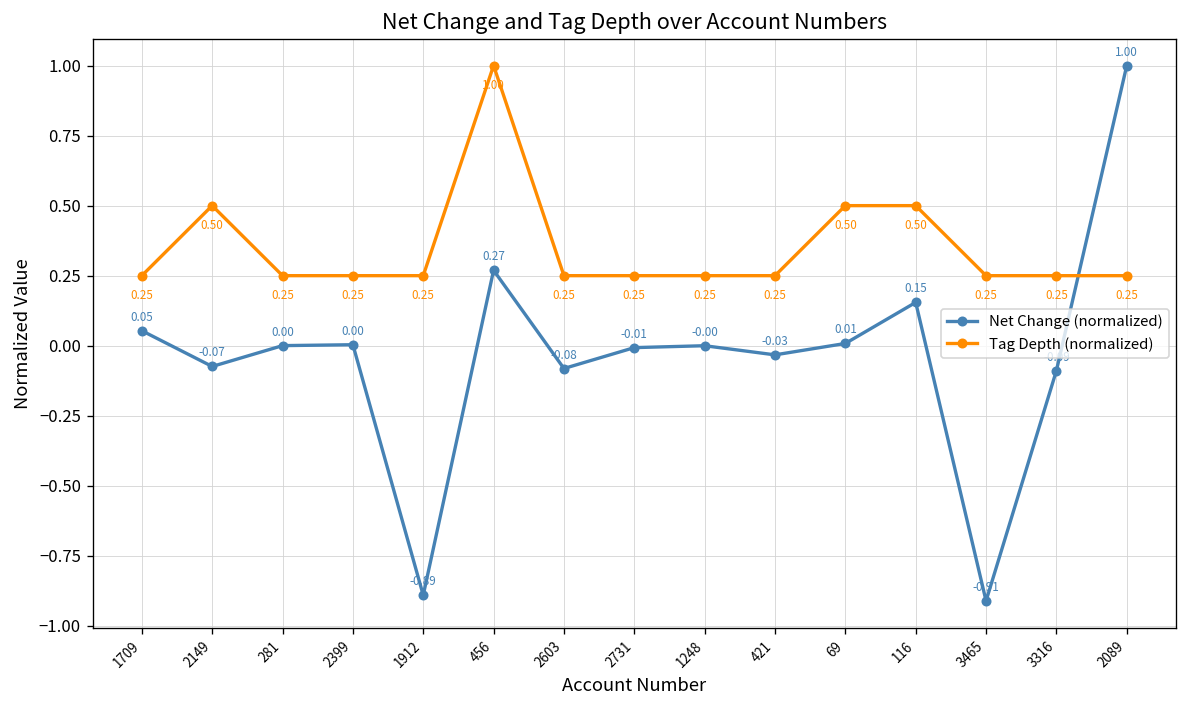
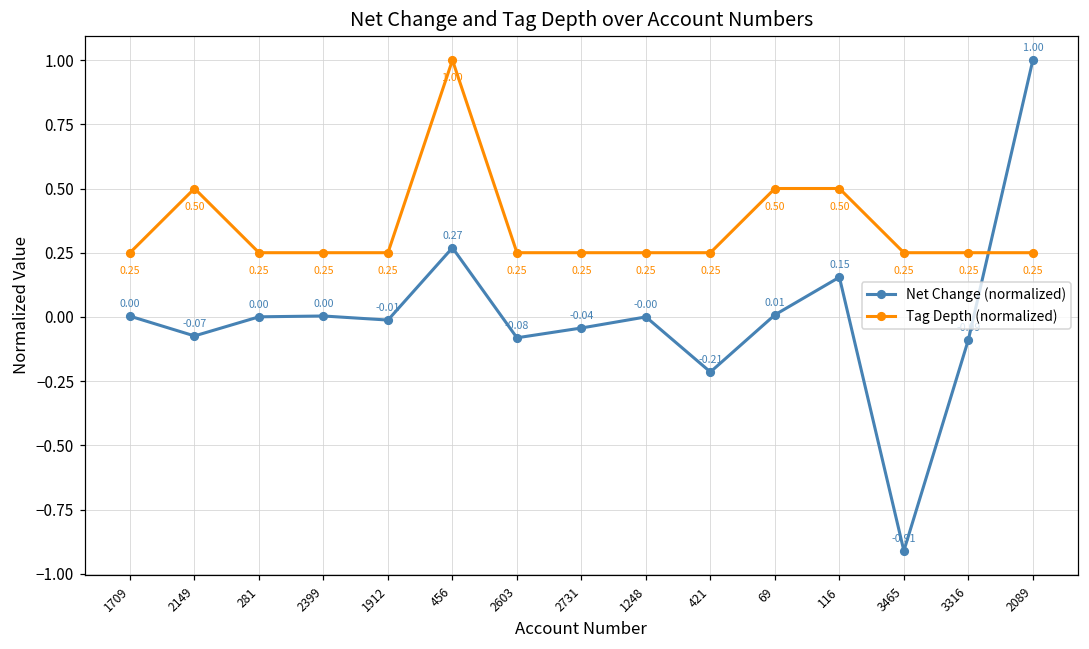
  {
    "Net Change (normalized)": {
-     "1709": 0.05,
+     "1709": 0.00,
      "2149": -0.07,
      "281": 0.00,
      "2399": 0.00,
-     "1912": -0.89,
+     "1912": -0.01,
      "456": 0.27,
      "2603": -0.08,
-     "2731": -0.01,
+     "2731": -0.04,
      "1248": -0.00,
-     "421": -0.03,
+     "421": -0.21,
      "69": 0.01,
      "116": 0.15,
      "3465": -0.91,
      "2089": 1.00
    },
    "Tag Depth (normalized)": {
      "1709": 0.25,
      "2149": 0.50,
      "281": 0.25,
      "2399": 0.25,
      "1912": 0.25,
      "456": 1.00,
      "2603": 0.25,
      "2731": 0.25,
      "1248": 0.25,
      "421": 0.25,
      "69": 0.50,
      "116": 0.50,
      "3465": 0.25,
      "3316": 0.25,
      "2089": 0.25
    }
  }
